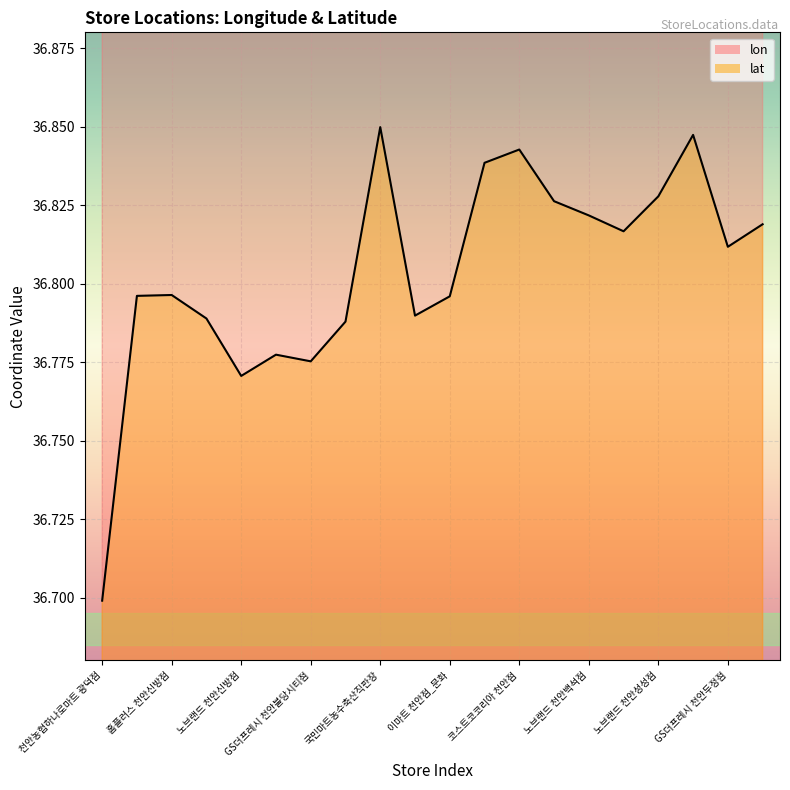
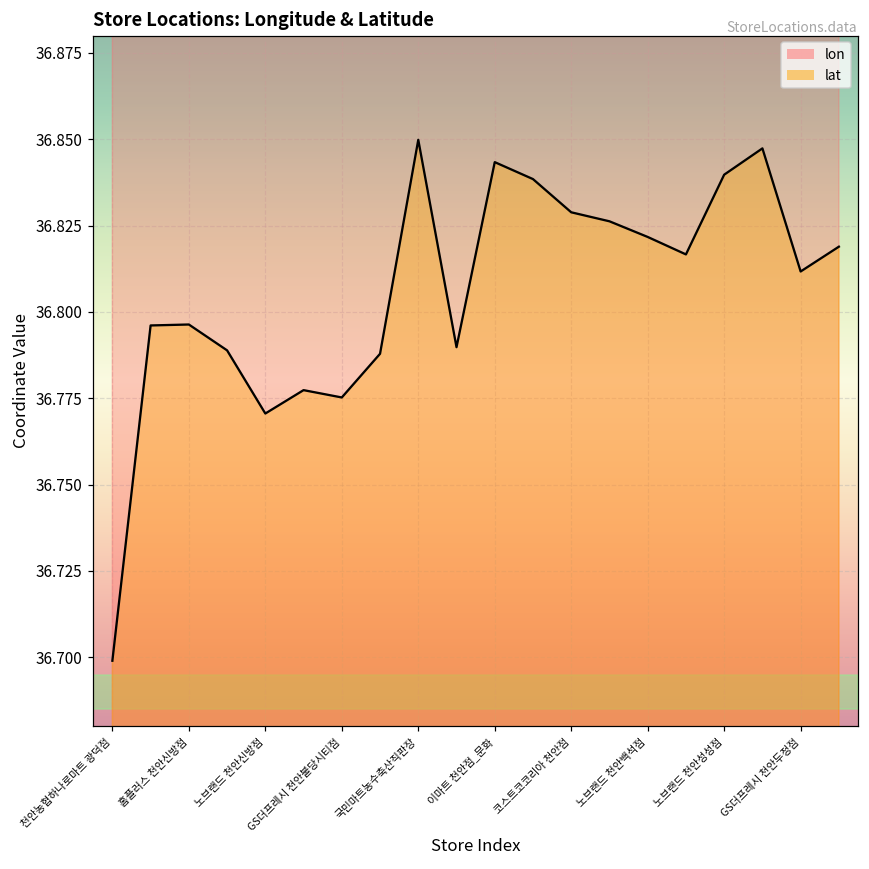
  {
    "lat": {
      "천안농협하나로마트 광덕점": 36.699,
      "홈플러스 천안신방점": 36.796,
      "노브랜드 천안신방점": 36.771,
      "GS더프레시 천안불당시티점": 36.775,
      "국민마트농수축산직판장": 36.850,
-     "이마트 천안점_문화": 36.796,
-     "코스트코코리아 천안점": 36.843,
+     "이마트 천안점_문화": 36.843,
+     "코스트코코리아 천안점": 36.829,
      "노브랜드 천안백석점": 36.822,
-     "노브랜드 천안성성점": 36.828,
+     "노브랜드 천안성성점": 36.840,
      "GS더프레시 천안두정점": 36.812
    }
  }
